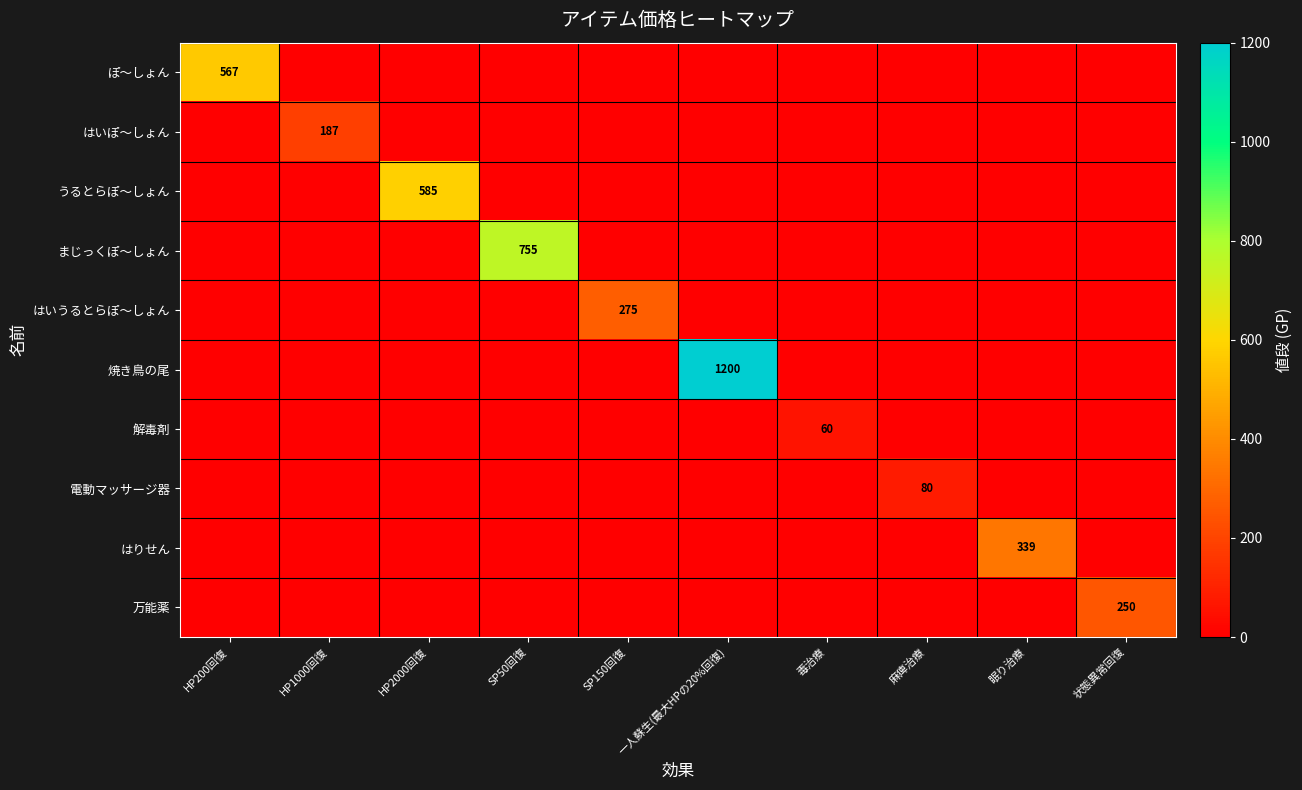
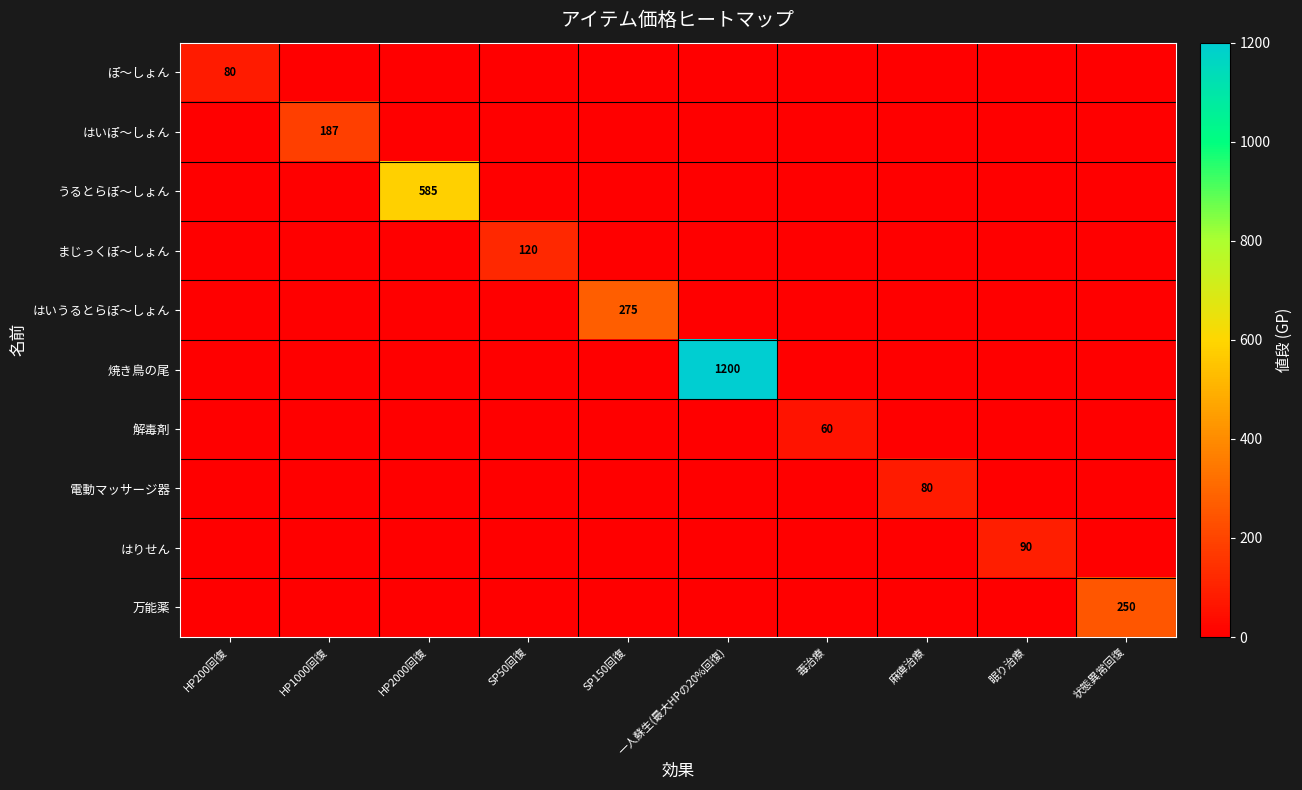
  {
    "ぽ～しょん": {
-     "HP200回復": 567
+     "HP200回復": 80
    },
    "はいぽ～しょん": {
      "HP1000回復": 187
    },
    "うるとらぽ～しょん": {
      "HP2000回復": 585
    },
    "まじっくぽ～しょん": {
-     "SP50回復": 755
+     "SP50回復": 120
    },
    "はいうるとらぽ～しょん": {
      "SP150回復": 275
    },
    "焼き鳥の尾": {
      "一人蘇生(最大HPの20%回復)": 1200
    },
    "解毒剤": {
      "毒治療": 60
    },
    "電動マッサージ器": {
      "麻痺治療": 80
    },
    "はりせん": {
-     "眠り治療": 339
+     "眠り治療": 90
    },
    "万能薬": {
      "状態異常回復": 250
    }
  }
